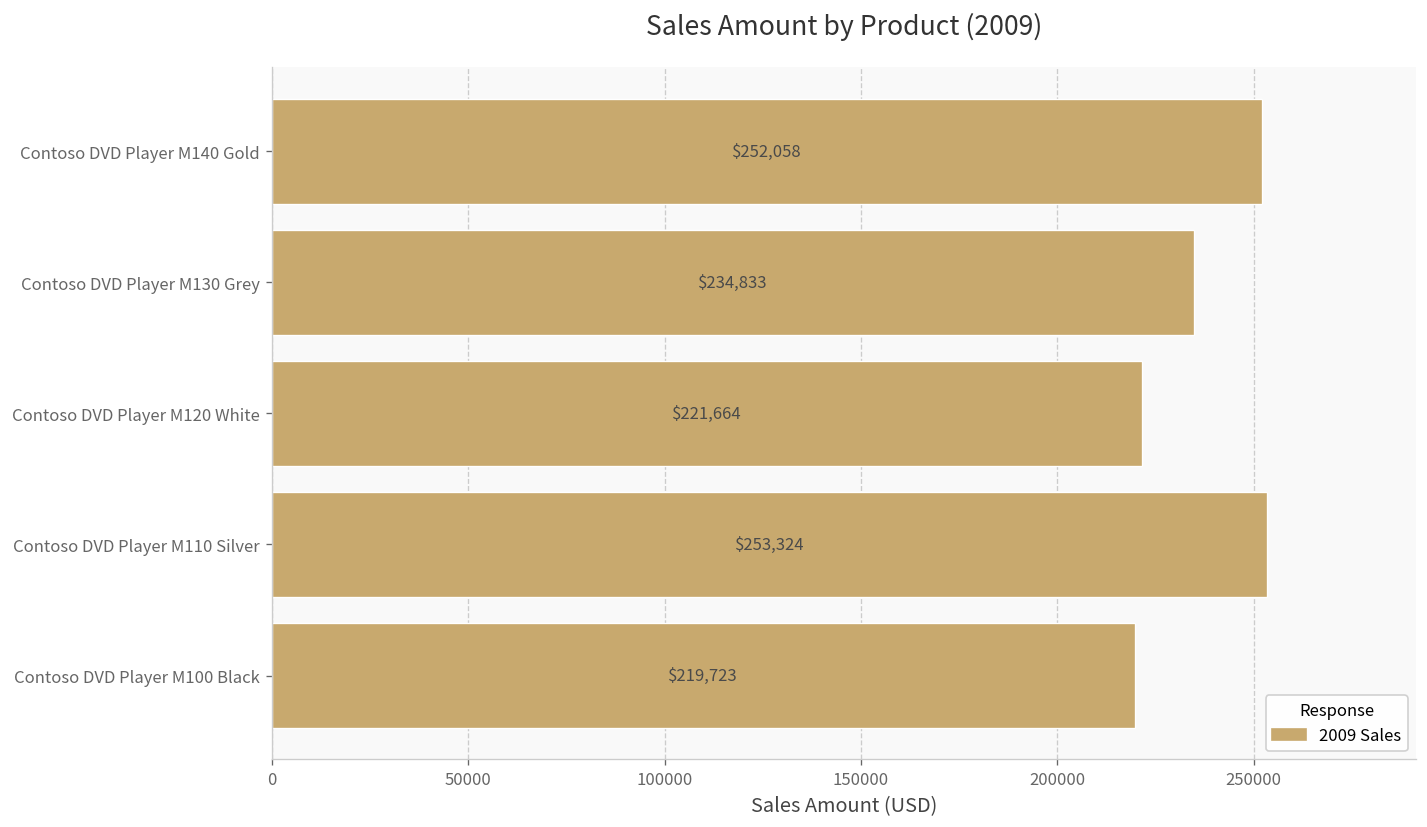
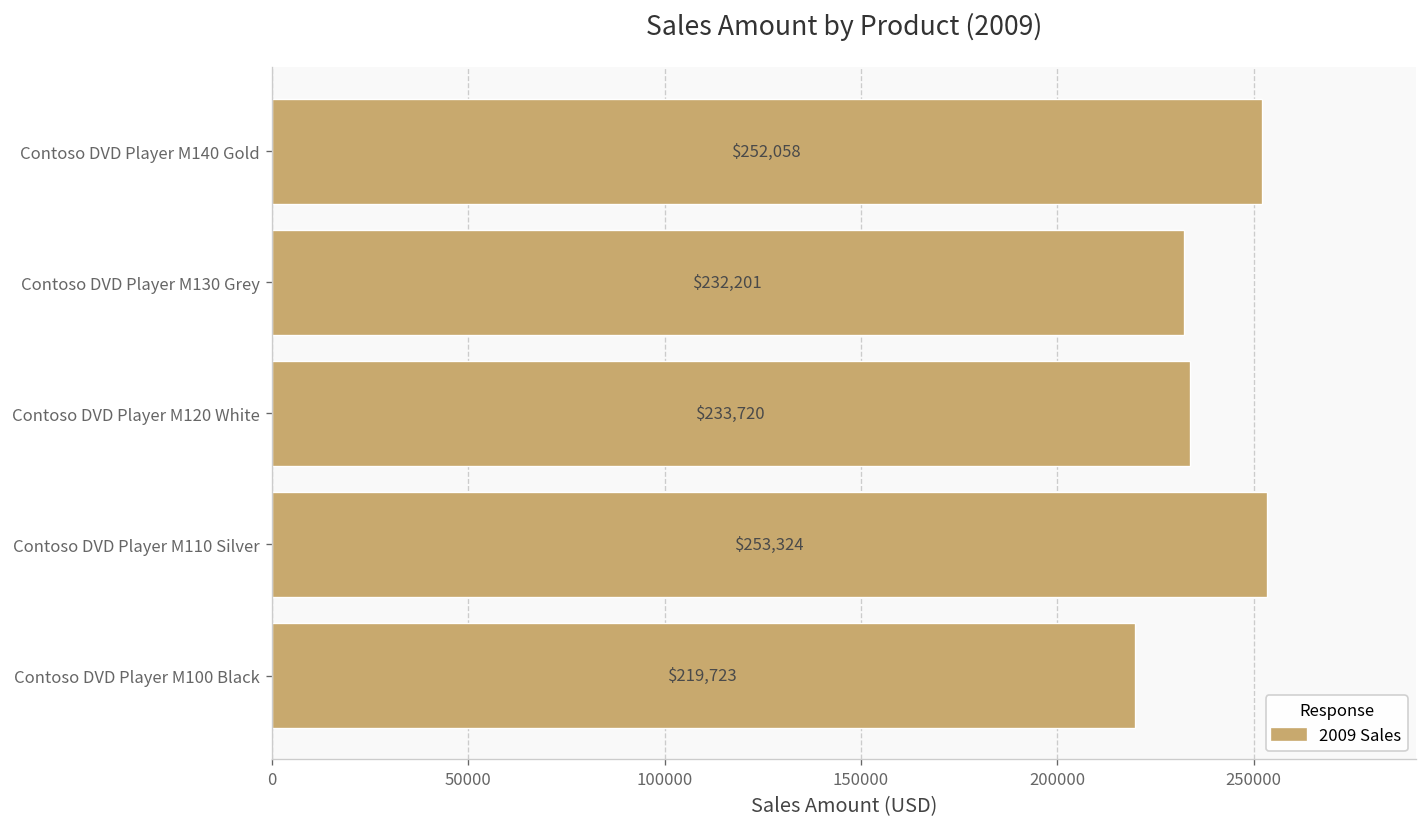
  {
    "Contoso DVD Player M140 Gold": "$252,058",
-   "Contoso DVD Player M130 Grey": "$234,833",
-   "Contoso DVD Player M120 White": "$221,664",
+   "Contoso DVD Player M130 Grey": "$232,201",
+   "Contoso DVD Player M120 White": "$233,720",
    "Contoso DVD Player M110 Silver": "$253,324",
    "Contoso DVD Player M100 Black": "$219,723"
  }
